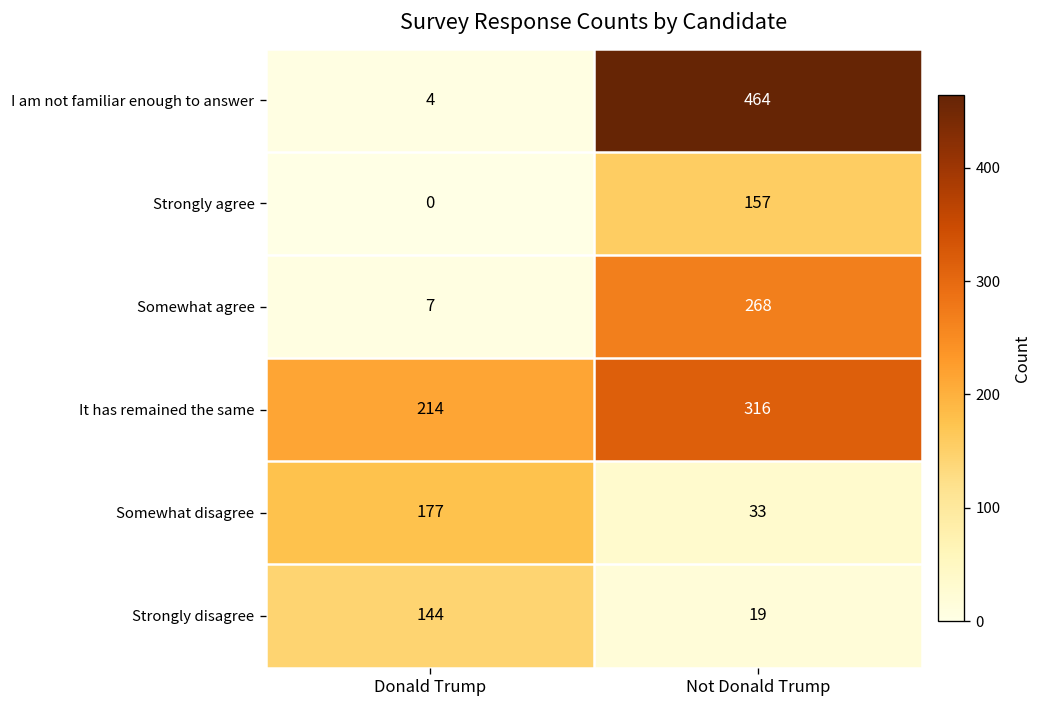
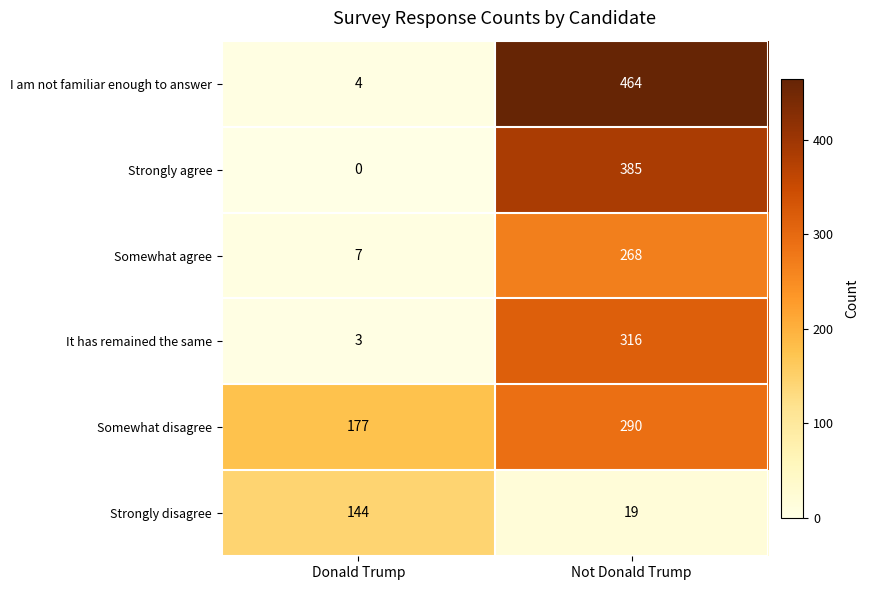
  {
    "I am not familiar enough to answer": {
      "Donald Trump": 4,
      "Not Donald Trump": 464
    },
    "Strongly agree": {
      "Donald Trump": 0,
-     "Not Donald Trump": 157
+     "Not Donald Trump": 385
    },
    "Somewhat agree": {
      "Donald Trump": 7,
      "Not Donald Trump": 268
    },
    "It has remained the same": {
-     "Donald Trump": 214,
+     "Donald Trump": 3,
      "Not Donald Trump": 316
    },
    "Somewhat disagree": {
      "Donald Trump": 177,
-     "Not Donald Trump": 33
+     "Not Donald Trump": 290
    },
    "Strongly disagree": {
      "Donald Trump": 144,
      "Not Donald Trump": 19
    }
  }
